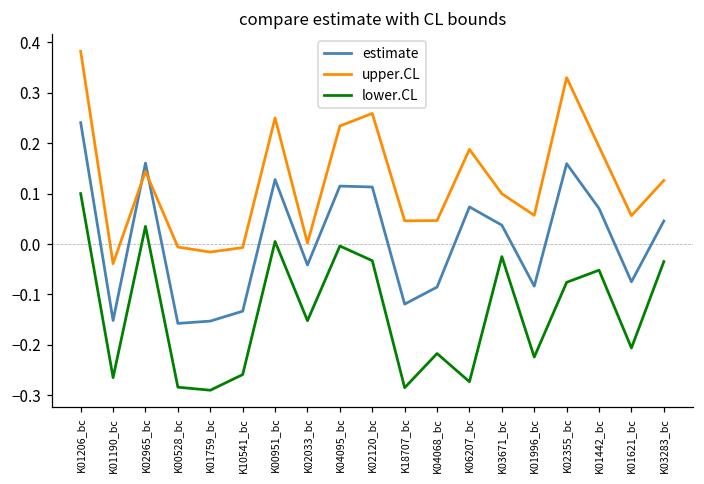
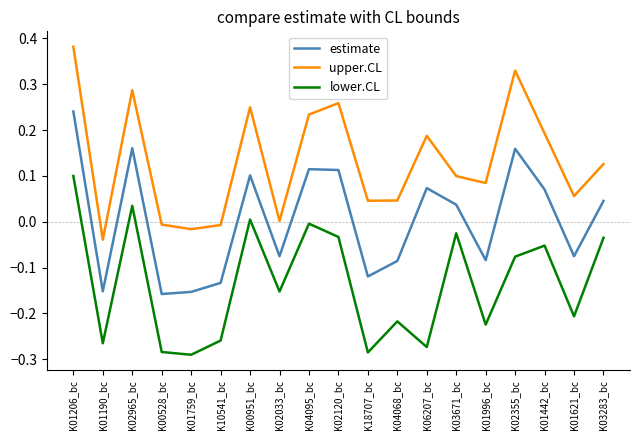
  {
    "estimate": {
      "K01206_bc": 0.24,
      "K01190_bc": -0.15,
      "K02965_bc": 0.16,
      "K00528_bc": -0.16,
      "K01759_bc": -0.15,
      "K10541_bc": -0.13,
-     "K00951_bc": 0.13,
-     "K02033_bc": -0.04,
+     "K00951_bc": 0.10,
+     "K02033_bc": -0.08,
      "K04095_bc": 0.11,
      "K02120_bc": 0.11,
      "K18707_bc": -0.12,
      "K04068_bc": -0.09,
      "K06207_bc": 0.07,
      "K03671_bc": 0.04,
      "K01996_bc": -0.08,
      "K02355_bc": 0.16,
      "K01442_bc": 0.07,
      "K01621_bc": -0.07,
      "K03283_bc": 0.05
    },
    "upper.CL": {
      "K01206_bc": 0.38,
      "K01190_bc": -0.04,
-     "K02965_bc": 0.14,
+     "K02965_bc": 0.29,
      "K00528_bc": -0.01,
      "K01759_bc": -0.02,
      "K10541_bc": -0.01,
      "K00951_bc": 0.25,
      "K02033_bc": 0.00,
      "K04095_bc": 0.23,
      "K02120_bc": 0.26,
      "K18707_bc": 0.05,
      "K04068_bc": 0.05,
      "K06207_bc": 0.19,
      "K03671_bc": 0.10,
-     "K01996_bc": 0.06,
+     "K01996_bc": 0.08,
      "K02355_bc": 0.33,
      "K01442_bc": 0.19,
      "K01621_bc": 0.06,
      "K03283_bc": 0.13
    },
    "lower.CL": {
      "K01206_bc": 0.10,
      "K01190_bc": -0.27,
      "K02965_bc": 0.04,
      "K00528_bc": -0.28,
      "K01759_bc": -0.29,
      "K10541_bc": -0.26,
      "K00951_bc": 0.01,
      "K02033_bc": -0.15,
      "K04095_bc": 0.00,
      "K02120_bc": -0.03,
      "K18707_bc": -0.29,
      "K04068_bc": -0.22,
      "K06207_bc": -0.27,
      "K03671_bc": -0.03,
      "K01996_bc": -0.22,
      "K02355_bc": -0.08,
      "K01442_bc": -0.05,
      "K01621_bc": -0.21,
      "K03283_bc": -0.03
    }
  }
